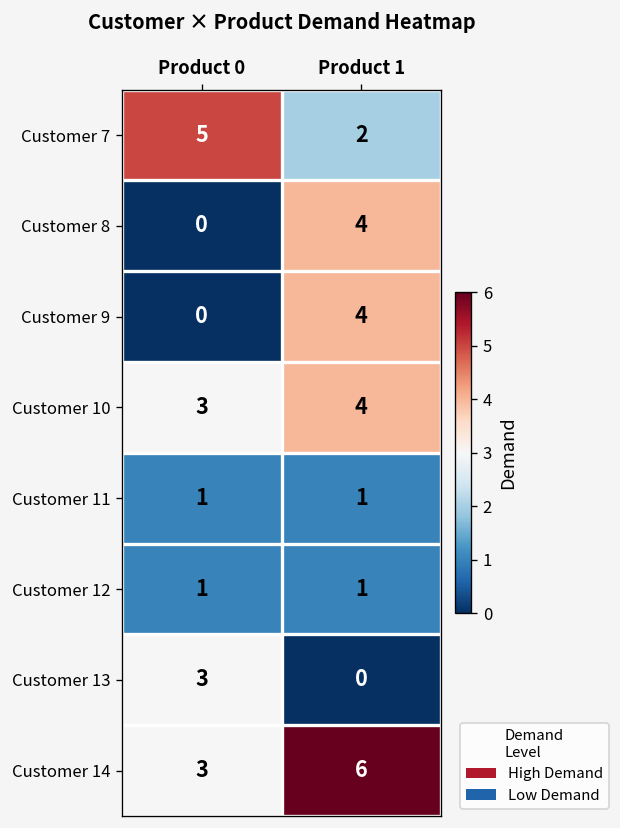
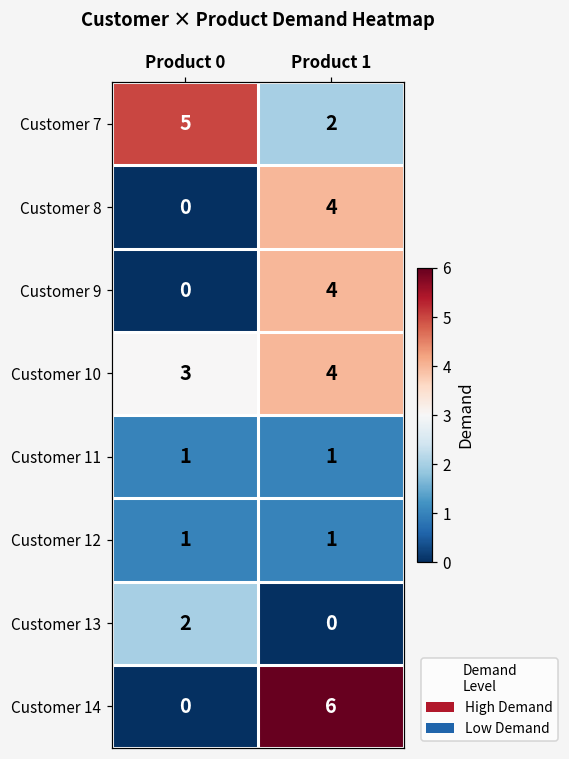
  {
    "Customer 7": {
      "Product 0": 5,
      "Product 1": 2
    },
    "Customer 8": {
      "Product 0": 0,
      "Product 1": 4
    },
    "Customer 9": {
      "Product 0": 0,
      "Product 1": 4
    },
    "Customer 10": {
      "Product 0": 3,
      "Product 1": 4
    },
    "Customer 11": {
      "Product 0": 1,
      "Product 1": 1
    },
    "Customer 12": {
      "Product 0": 1,
      "Product 1": 1
    },
    "Customer 13": {
-     "Product 0": 3,
+     "Product 0": 2,
      "Product 1": 0
    },
    "Customer 14": {
-     "Product 0": 3,
+     "Product 0": 0,
      "Product 1": 6
    }
  }
